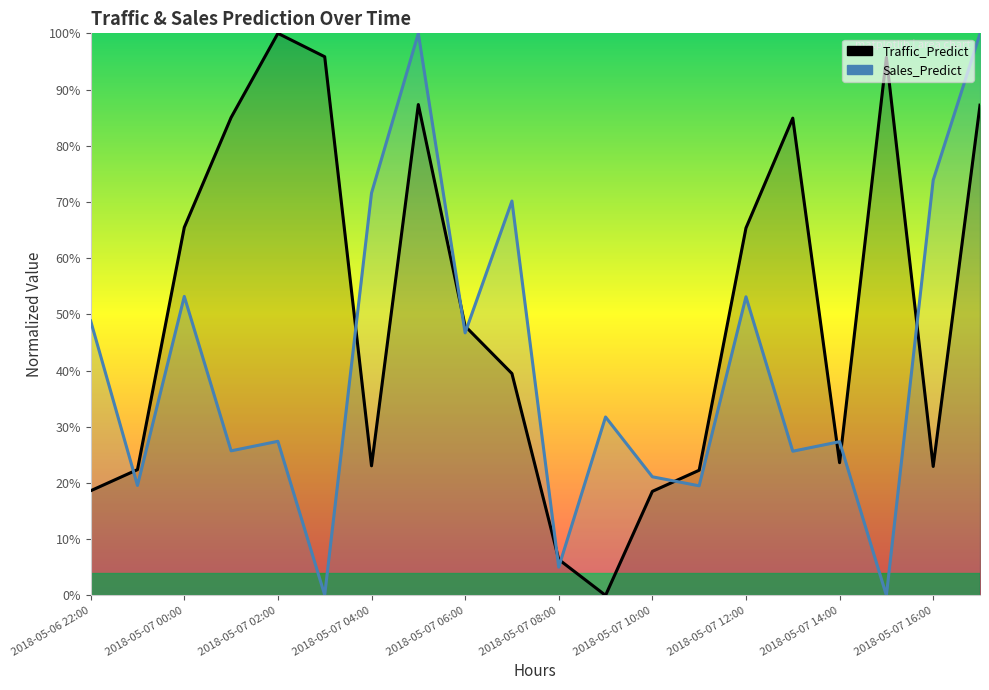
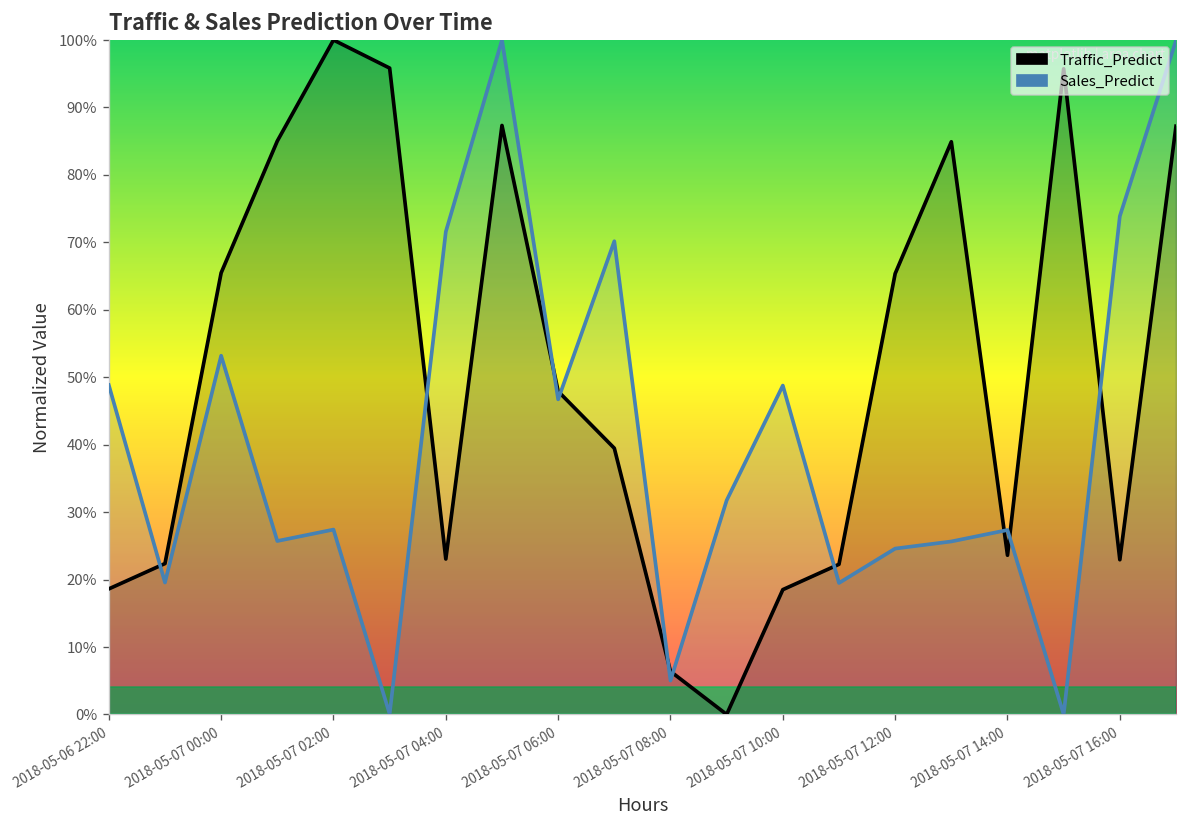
  {
    "Traffic_Predict": {
      "2018-05-06 22:00": "19%",
      "2018-05-07 00:00": "65%",
      "2018-05-07 02:00": "100%",
      "2018-05-07 04:00": "23%",
      "2018-05-07 06:00": "48%",
      "2018-05-07 08:00": "6%",
      "2018-05-07 10:00": "19%",
      "2018-05-07 12:00": "65%",
      "2018-05-07 14:00": "24%",
      "2018-05-07 16:00": "23%"
    },
    "Sales_Predict": {
      "2018-05-06 22:00": "49%",
      "2018-05-07 00:00": "53%",
      "2018-05-07 02:00": "27%",
      "2018-05-07 04:00": "72%",
      "2018-05-07 06:00": "47%",
      "2018-05-07 08:00": "5%",
-     "2018-05-07 10:00": "21%",
-     "2018-05-07 12:00": "53%",
+     "2018-05-07 10:00": "49%",
+     "2018-05-07 12:00": "25%",
      "2018-05-07 14:00": "27%",
      "2018-05-07 16:00": "74%"
    }
  }
